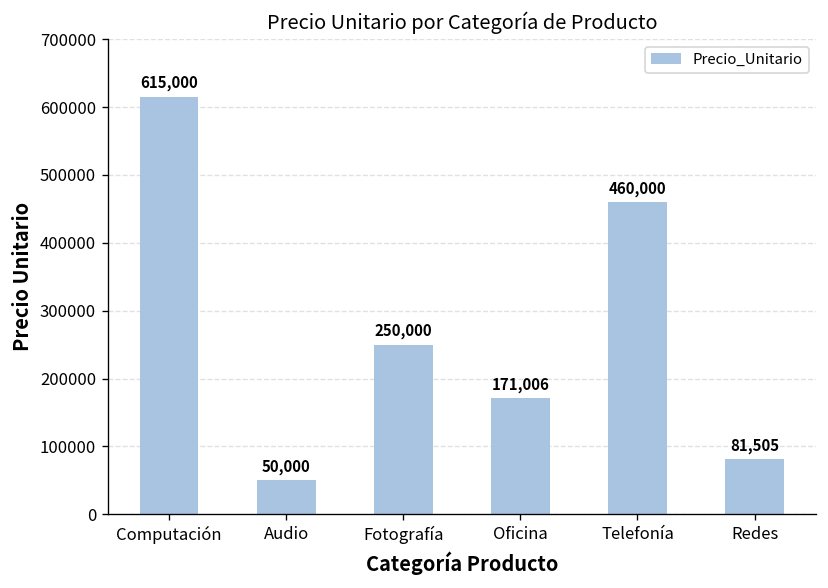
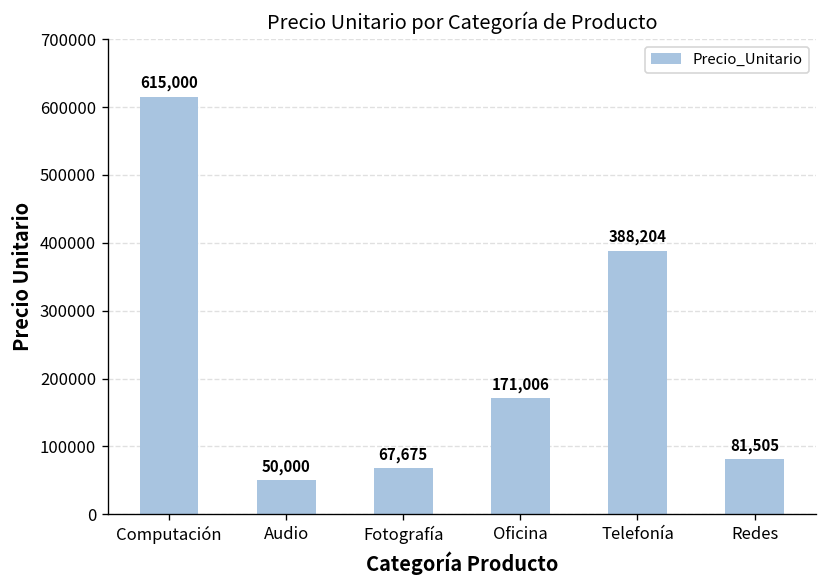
  {
    "Computación": "615,000",
    "Audio": "50,000",
-   "Fotografía": "250,000",
+   "Fotografía": "67,675",
    "Oficina": "171,006",
-   "Telefonía": "460,000",
+   "Telefonía": "388,204",
    "Redes": "81,505"
  }
